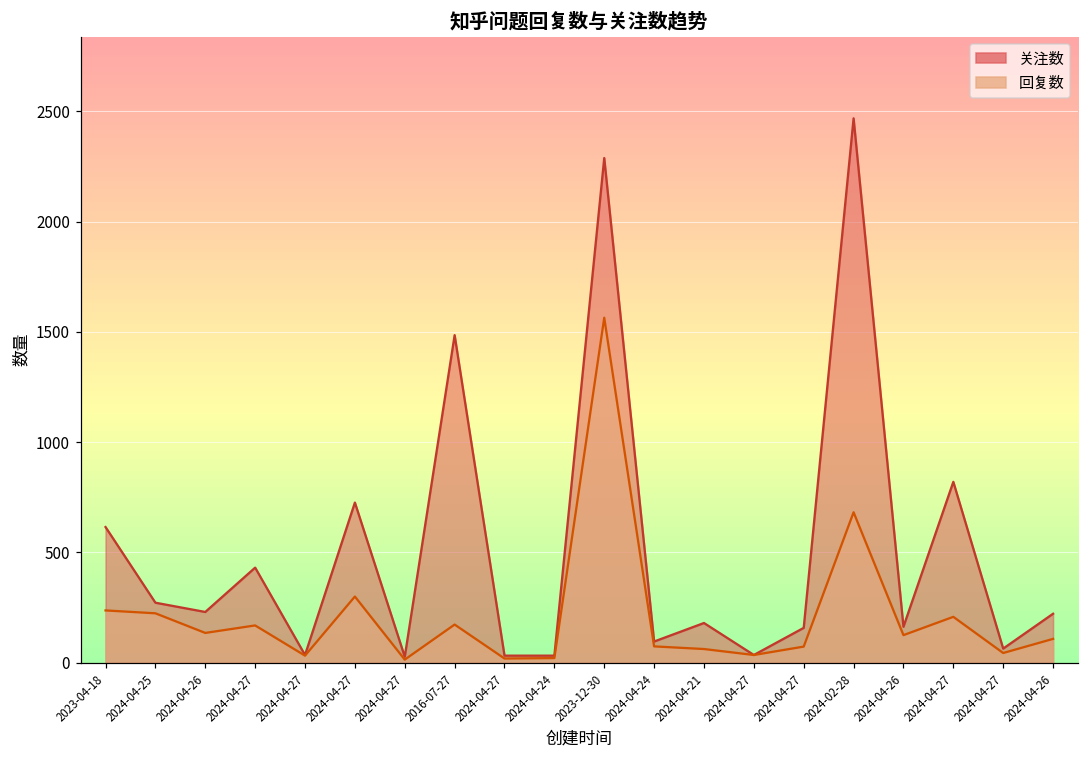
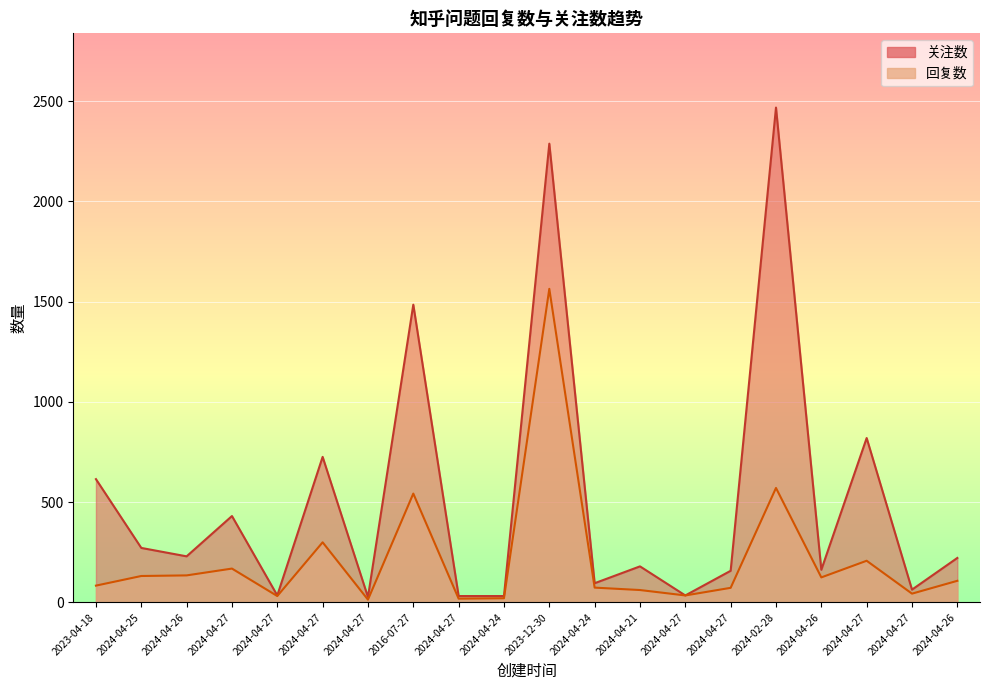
  {
    "关注数": {
      "2023-04-18": 620,
      "2024-04-25": 270,
      "2016-07-27": 1490,
      "2023-12-30": 2290,
      "2024-04-21": 180,
      "2024-02-28": 2470
    },
    "回复数": {
-     "2023-04-18": 240,
-     "2024-04-25": 220,
-     "2016-07-27": 170,
+     "2023-04-18": 80,
+     "2024-04-25": 130,
+     "2016-07-27": 540,
      "2023-12-30": 1560,
      "2024-04-21": 60,
-     "2024-02-28": 680
+     "2024-02-28": 570
    }
  }
